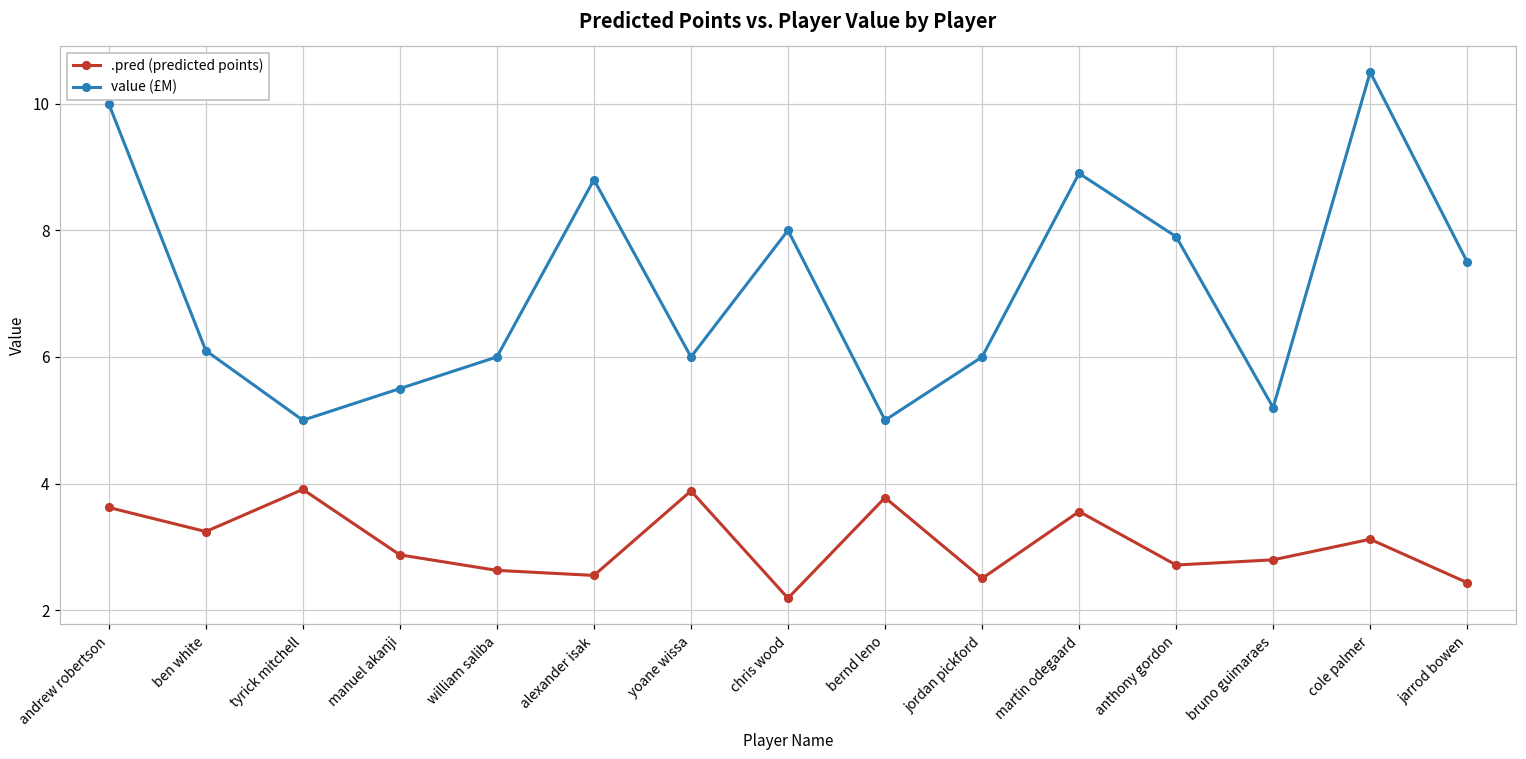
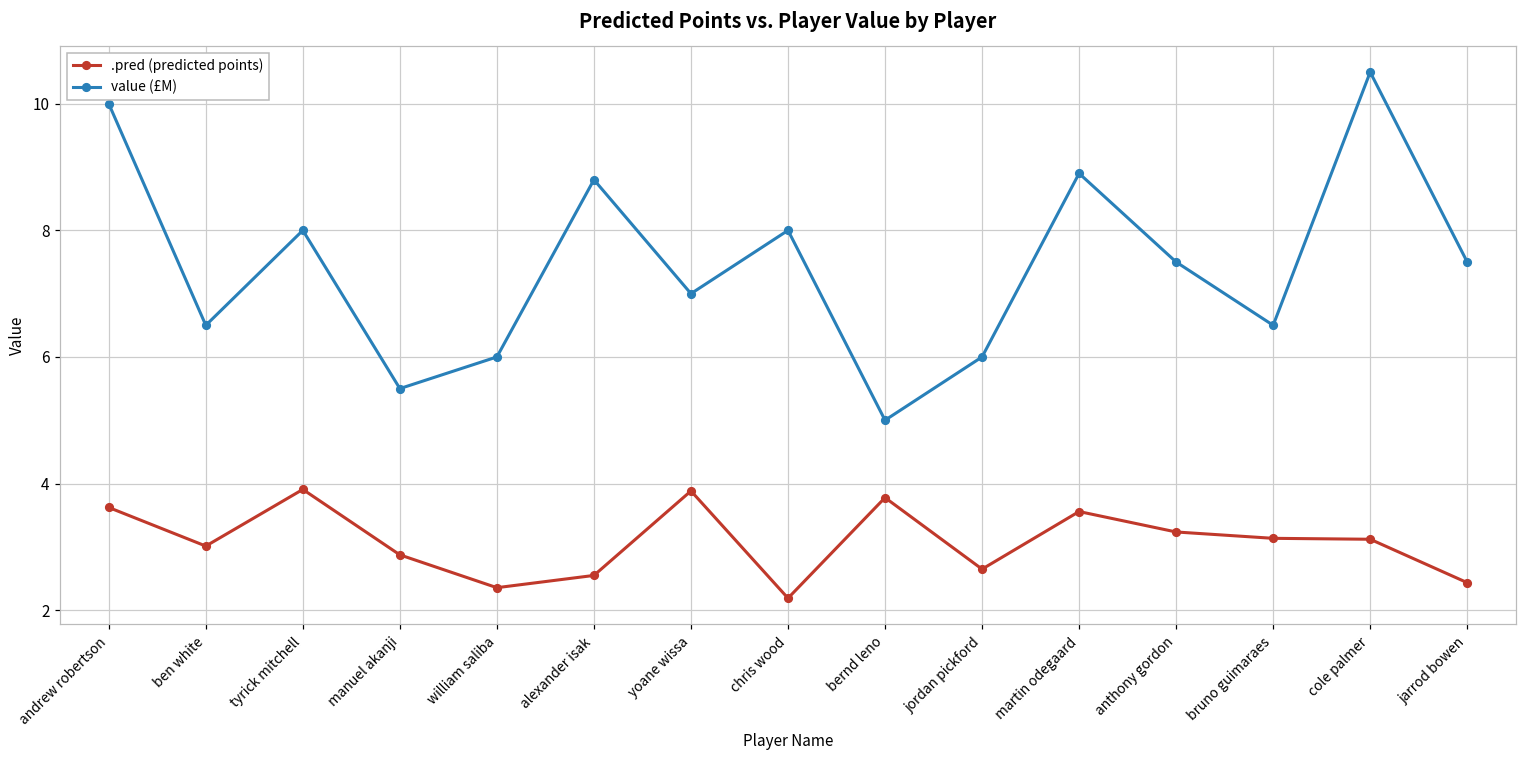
  {
    ".pred (predicted points)": {
      "andrew robertson": 3.6,
-     "ben white": 3.2,
+     "ben white": 3.0,
      "tyrick mitchell": 3.9,
      "manuel akanji": 2.9,
-     "william saliba": 2.6,
+     "william saliba": 2.4,
      "alexander isak": 2.5,
      "yoane wissa": 3.9,
      "chris wood": 2.2,
      "bernd leno": 3.8,
-     "jordan pickford": 2.5,
+     "jordan pickford": 2.6,
      "martin odegaard": 3.6,
-     "anthony gordon": 2.7,
-     "bruno guimaraes": 2.8,
+     "anthony gordon": 3.2,
+     "bruno guimaraes": 3.1,
      "cole palmer": 3.1,
      "jarrod bowen": 2.4
    },
    "value (£M)": {
      "andrew robertson": 10.0,
-     "ben white": 6.1,
-     "tyrick mitchell": 5,
+     "ben white": 6.5,
+     "tyrick mitchell": 8,
      "manuel akanji": 5.5,
      "william saliba": 6.0,
      "alexander isak": 8.8,
-     "yoane wissa": 6,
+     "yoane wissa": 7,
      "chris wood": 8.0,
      "bernd leno": 5.0,
      "jordan pickford": 6.0,
      "martin odegaard": 8.9,
-     "anthony gordon": 7.9,
-     "bruno guimaraes": 5.2,
+     "anthony gordon": 7.5,
+     "bruno guimaraes": 6.5,
      "cole palmer": 10.5,
      "jarrod bowen": 7.5
    }
  }
